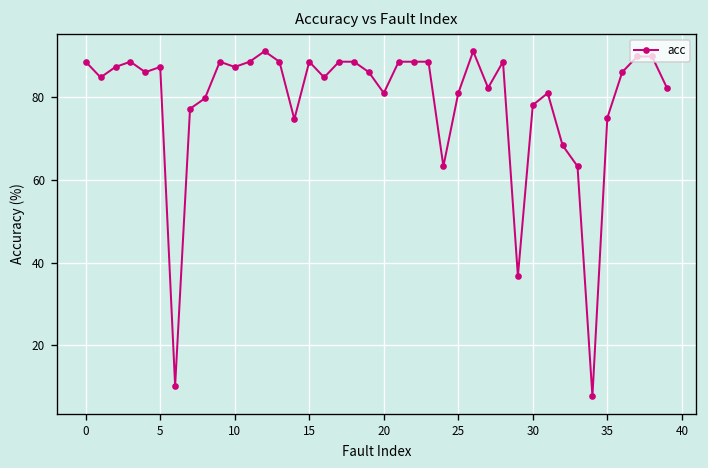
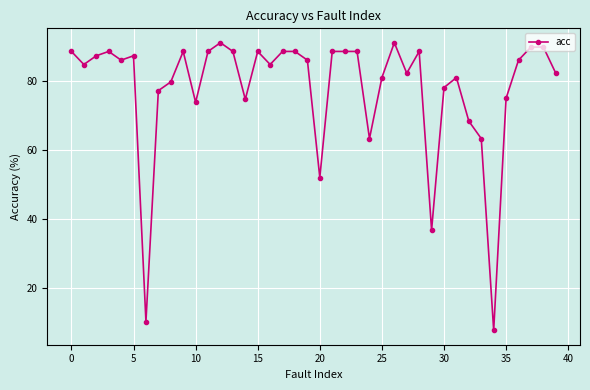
  {
    "0": 89,
    "5": 87,
-   "10": 87,
+   "10": 74,
    "15": 89,
-   "20": 81,
+   "20": 52,
    "25": 81,
    "30": 78,
    "35": 75
  }
